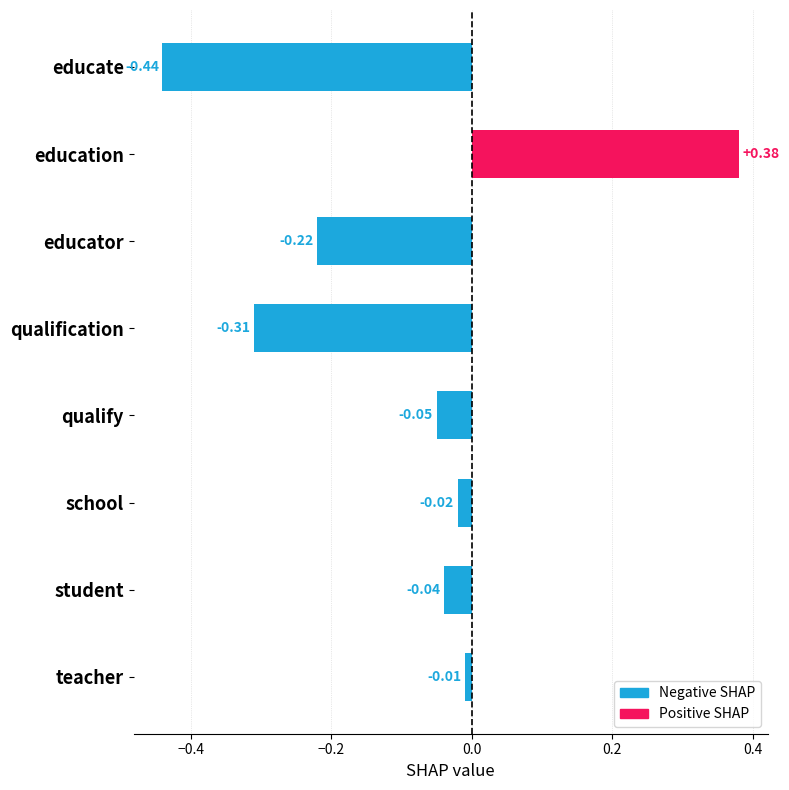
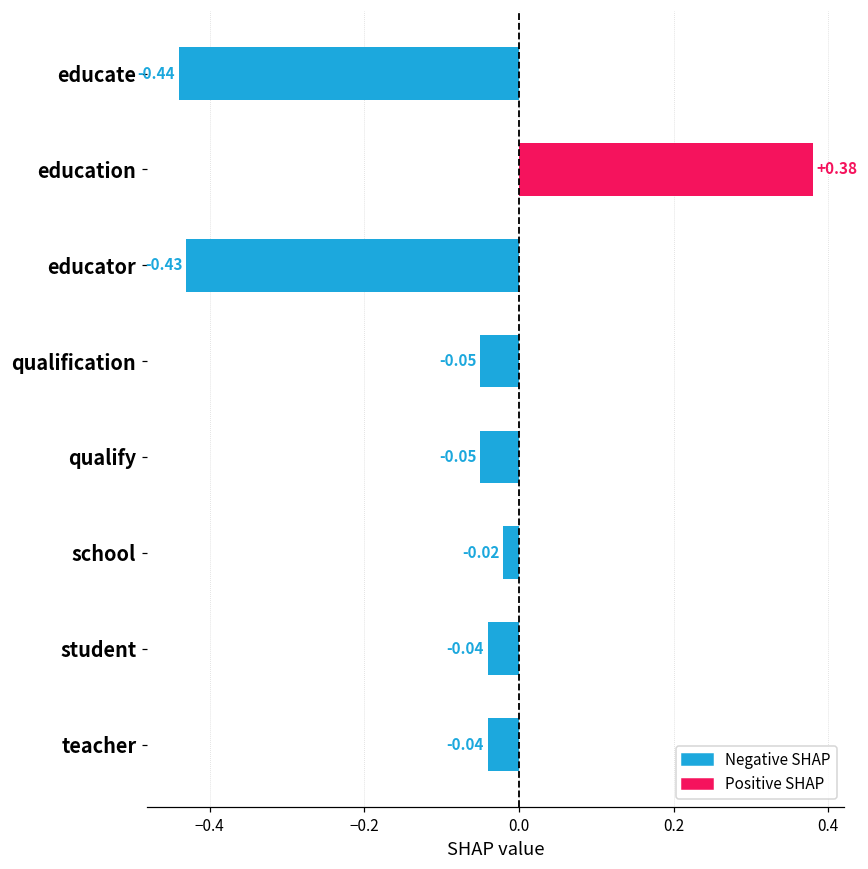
  {
    "educate": "-0.44",
    "education": "+0.38",
-   "educator": "-0.22",
-   "qualification": "-0.31",
+   "educator": "-0.43",
+   "qualification": "-0.05",
    "qualify": "-0.05",
    "school": "-0.02",
    "student": "-0.04",
-   "teacher": "-0.01"
+   "teacher": "-0.04"
  }
